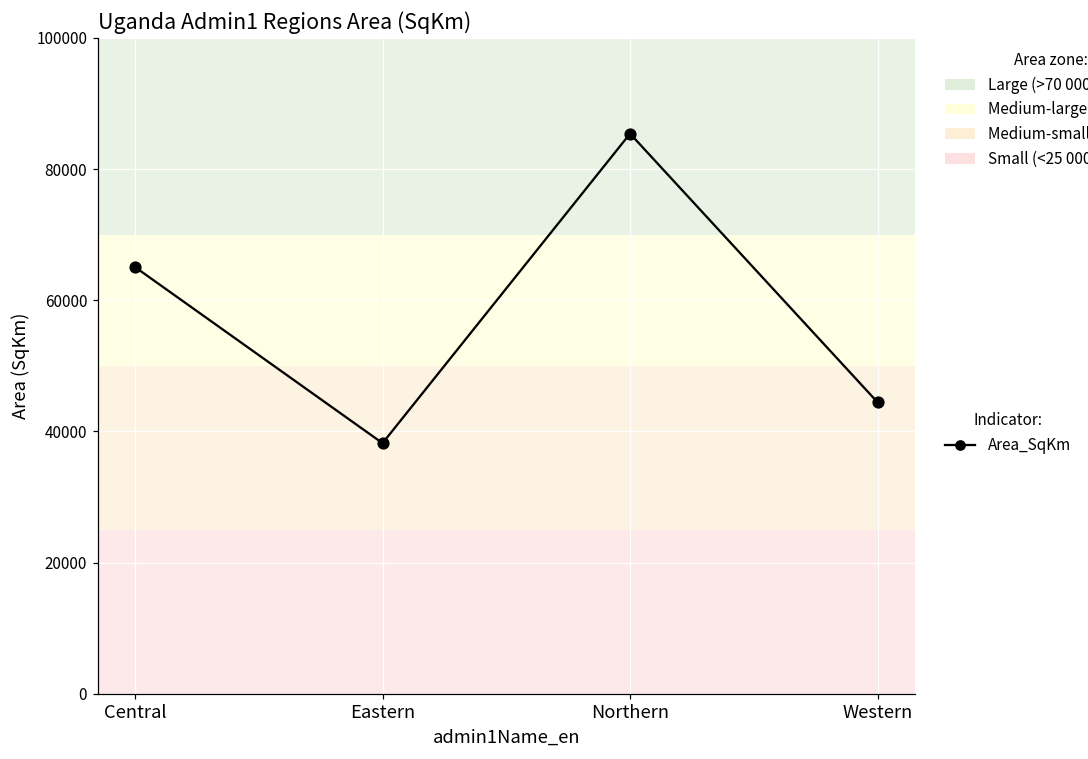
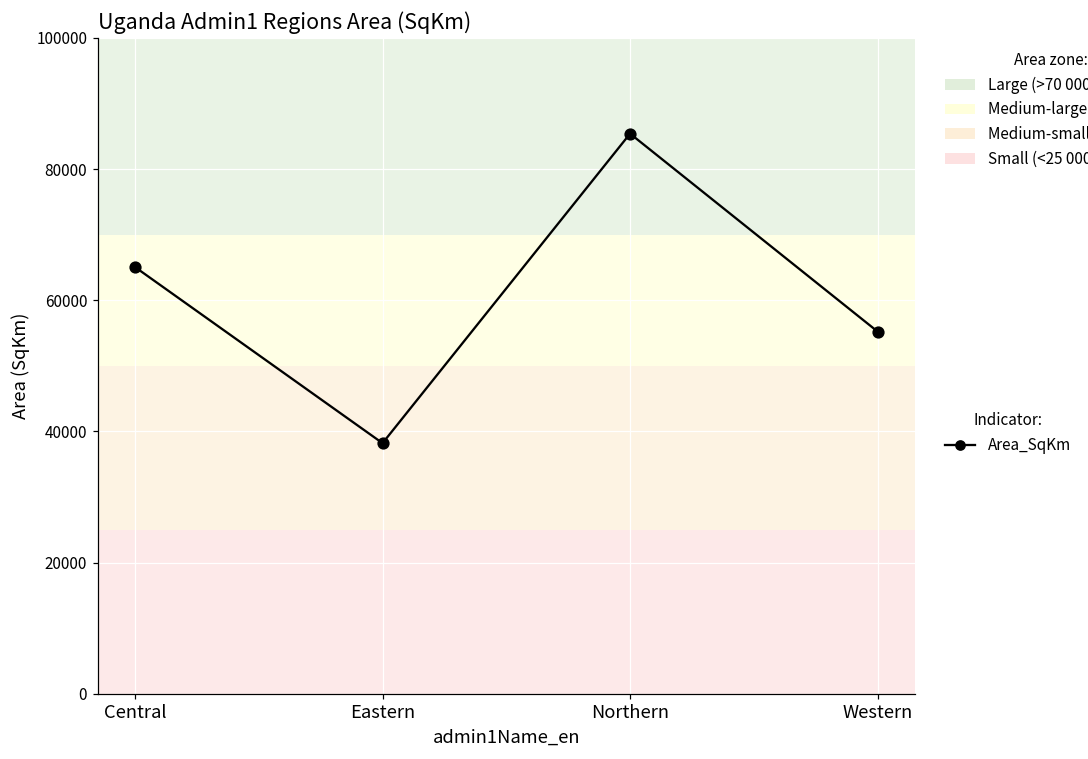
  {
    "Central": 65000,
    "Eastern": 38000,
    "Northern": 85000,
-   "Western": 44000
+   "Western": 55000
  }
